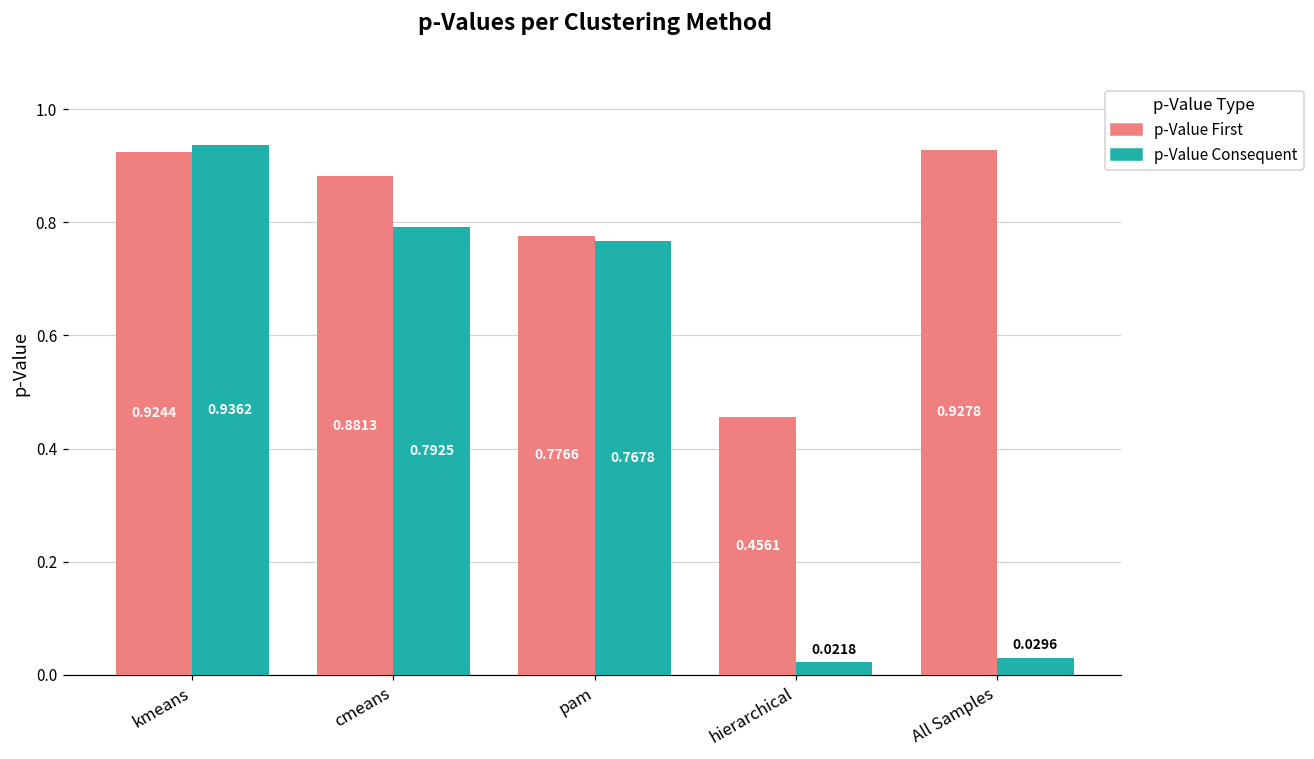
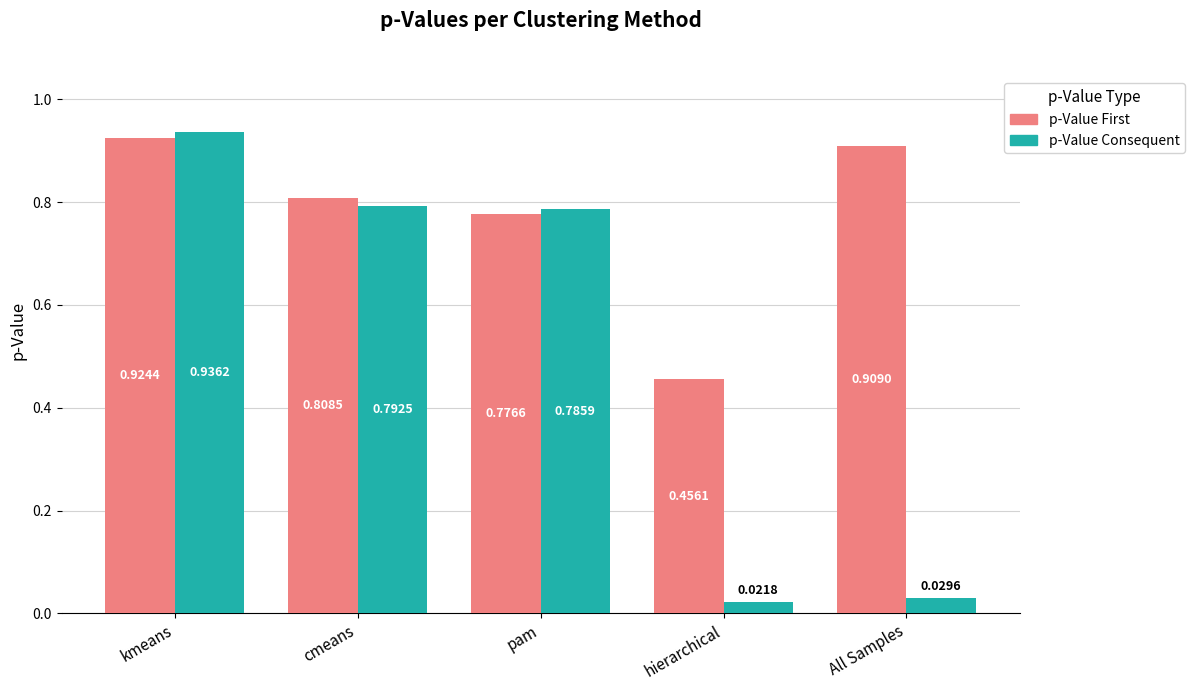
  {
    "p-Value First": {
      "kmeans": 0.9244,
-     "cmeans": 0.8813,
+     "cmeans": 0.8085,
      "pam": 0.7766,
      "hierarchical": 0.4561,
-     "All Samples": 0.9278
+     "All Samples": 0.9090
    },
    "p-Value Consequent": {
      "kmeans": 0.9362,
      "cmeans": 0.7925,
-     "pam": 0.7678,
+     "pam": 0.7859,
      "hierarchical": 0.0218,
      "All Samples": 0.0296
    }
  }
